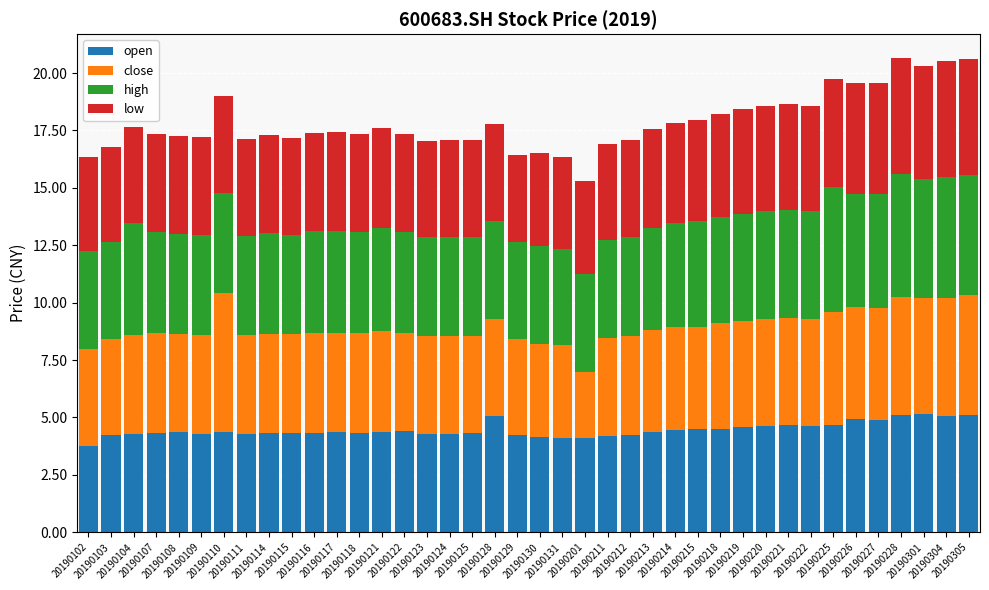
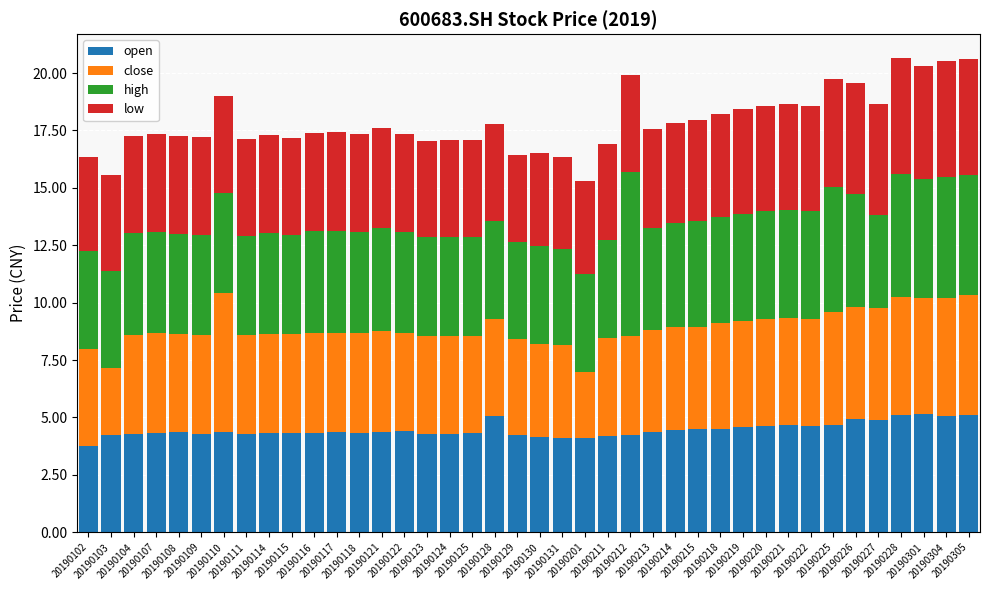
  {
    "open": {
      "20190102": 3.7,
      "20190103": 4.2,
      "20190104": 4.3,
      "20190107": 4.3,
      "20190108": 4.4,
      "20190109": 4.3,
      "20190110": 4.4,
      "20190111": 4.3,
      "20190114": 4.3,
      "20190115": 4.3,
      "20190116": 4.3,
      "20190117": 4.4,
      "20190118": 4.3,
      "20190121": 4.4,
      "20190122": 4.4,
      "20190123": 4.3,
      "20190124": 4.3,
      "20190125": 4.3,
      "20190128": 5.1,
      "20190129": 4.2,
      "20190130": 4.1,
      "20190131": 4.1,
      "20190201": 4.1,
      "20190211": 4.2,
      "20190212": 4.2,
      "20190213": 4.4,
      "20190214": 4.4,
      "20190215": 4.5,
      "20190218": 4.5,
      "20190219": 4.6,
      "20190220": 4.6,
      "20190221": 4.7,
      "20190222": 4.6,
      "20190225": 4.7,
      "20190226": 4.9,
      "20190227": 4.9,
      "20190228": 5.1,
      "20190301": 5.1,
      "20190304": 5.1,
      "20190305": 5.1
    },
    "close": {
      "20190102": 4.2,
-     "20190103": 4.2,
+     "20190103": 2.9,
      "20190104": 4.3,
      "20190107": 4.4,
      "20190108": 4.3,
      "20190109": 4.3,
      "20190110": 6.1,
      "20190111": 4.3,
      "20190114": 4.3,
      "20190115": 4.3,
      "20190116": 4.4,
      "20190117": 4.3,
      "20190118": 4.4,
      "20190121": 4.4,
      "20190122": 4.3,
      "20190123": 4.3,
      "20190124": 4.3,
      "20190125": 4.3,
      "20190128": 4.2,
      "20190129": 4.2,
      "20190130": 4.1,
      "20190131": 4.1,
      "20190201": 2.9,
      "20190211": 4.3,
      "20190212": 4.3,
      "20190213": 4.4,
      "20190214": 4.5,
      "20190215": 4.5,
      "20190218": 4.6,
      "20190219": 4.6,
      "20190220": 4.7,
      "20190221": 4.6,
      "20190222": 4.7,
      "20190225": 4.9,
      "20190226": 4.9,
      "20190227": 4.9,
      "20190228": 5.1,
      "20190301": 5.1,
      "20190304": 5.1,
      "20190305": 5.2
    },
    "high": {
      "20190102": 4.3,
      "20190103": 4.2,
-     "20190104": 4.8,
+     "20190104": 4.4,
      "20190107": 4.4,
      "20190108": 4.4,
      "20190109": 4.4,
      "20190110": 4.4,
      "20190111": 4.3,
      "20190114": 4.4,
      "20190115": 4.3,
      "20190116": 4.4,
      "20190117": 4.4,
      "20190118": 4.4,
      "20190121": 4.5,
      "20190122": 4.4,
      "20190123": 4.3,
      "20190124": 4.3,
      "20190125": 4.3,
      "20190128": 4.3,
      "20190129": 4.3,
      "20190130": 4.3,
      "20190131": 4.2,
      "20190201": 4.3,
      "20190211": 4.3,
-     "20190212": 4.3,
+     "20190212": 7.2,
      "20190213": 4.4,
      "20190214": 4.5,
      "20190215": 4.6,
      "20190218": 4.6,
      "20190219": 4.7,
      "20190220": 4.7,
      "20190221": 4.7,
      "20190222": 4.7,
      "20190225": 5.5,
      "20190226": 4.9,
-     "20190227": 5.0,
+     "20190227": 4.1,
      "20190228": 5.3,
      "20190301": 5.2,
      "20190304": 5.3,
      "20190305": 5.2
    },
    "low": {
      "20190102": 4.1,
      "20190103": 4.2,
      "20190104": 4.2,
      "20190107": 4.3,
      "20190108": 4.3,
      "20190109": 4.3,
      "20190110": 4.2,
      "20190111": 4.2,
      "20190114": 4.3,
      "20190115": 4.2,
      "20190116": 4.3,
      "20190117": 4.3,
      "20190118": 4.3,
      "20190121": 4.4,
      "20190122": 4.3,
      "20190123": 4.2,
      "20190124": 4.2,
      "20190125": 4.2,
      "20190128": 4.2,
      "20190129": 3.8,
      "20190130": 4.0,
      "20190131": 4.0,
      "20190201": 4.1,
      "20190211": 4.2,
      "20190212": 4.2,
      "20190213": 4.3,
      "20190214": 4.4,
      "20190215": 4.4,
      "20190218": 4.5,
      "20190219": 4.5,
      "20190220": 4.6,
      "20190221": 4.6,
      "20190222": 4.6,
      "20190225": 4.7,
      "20190226": 4.8,
      "20190227": 4.8,
      "20190228": 5.1,
      "20190301": 4.9,
      "20190304": 5.1,
      "20190305": 5.1
    }
  }
